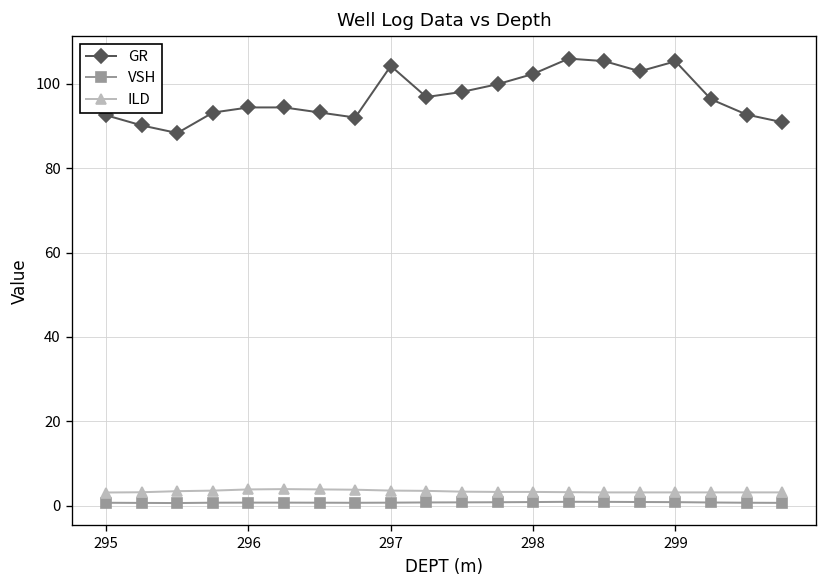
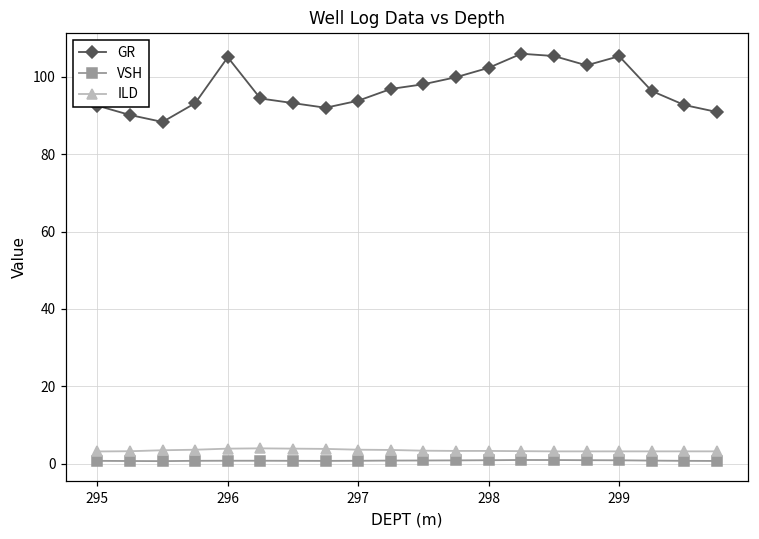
  {
    "GR": {
-     "296": 94,
-     "297": 104,
+     "296": 105,
+     "297": 94,
      "298": 102,
      "299": 105
    }
  }
